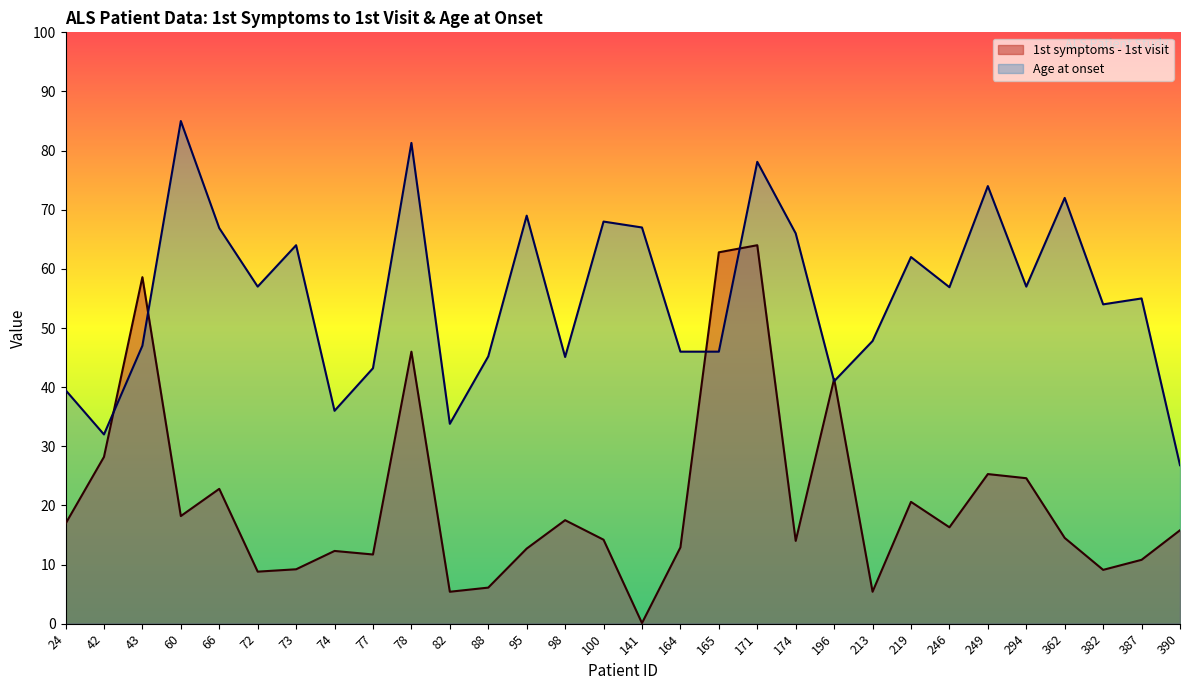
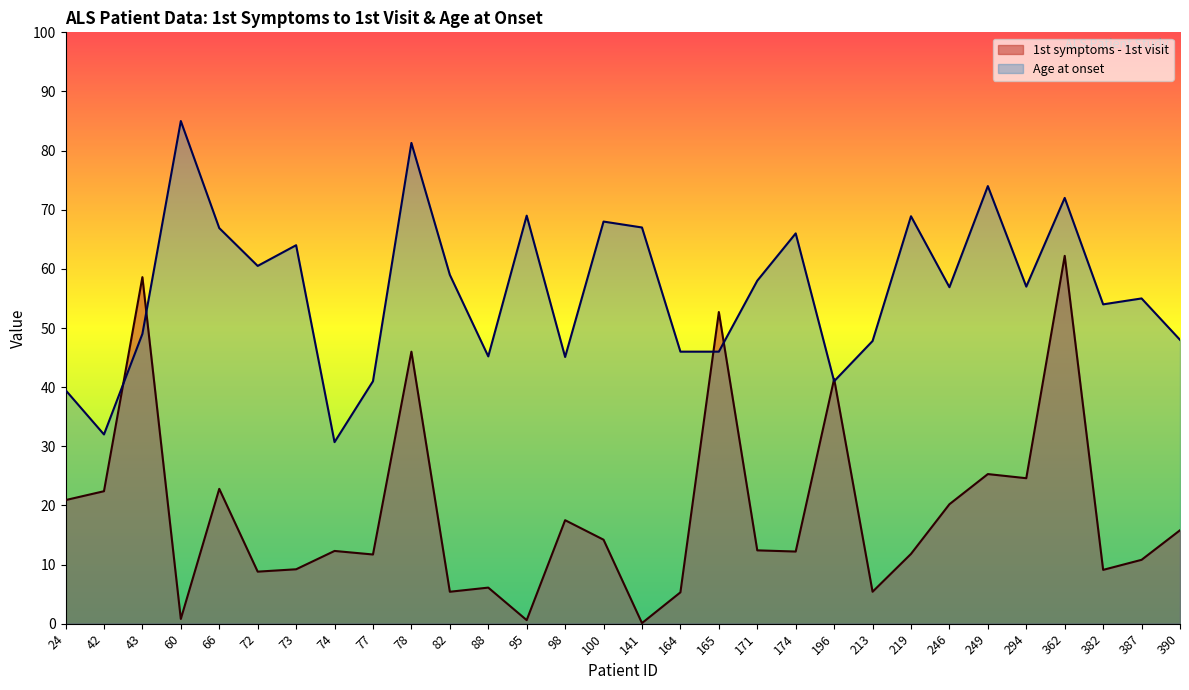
  {
    "1st symptoms - 1st visit": {
-     "24": 17,
-     "42": 28,
+     "24": 21,
+     "42": 22,
      "43": 59,
-     "60": 18,
+     "60": 1,
      "66": 23,
      "72": 9,
      "73": 9,
      "74": 12,
      "77": 12,
      "78": 46,
      "82": 5,
      "88": 6,
-     "95": 13,
+     "95": 1,
      "98": 18,
      "100": 14,
      "141": 0,
-     "164": 13,
-     "165": 63,
-     "171": 64,
-     "174": 14,
+     "164": 5,
+     "165": 53,
+     "171": 12,
+     "174": 12,
      "213": 5,
-     "219": 21,
-     "246": 16,
+     "219": 12,
+     "246": 20,
      "249": 25,
      "294": 25,
-     "362": 15,
+     "362": 62,
      "382": 9,
      "387": 11,
      "390": 16
    },
    "Age at onset": {
      "24": 40,
      "42": 32,
-     "43": 47,
+     "43": 49,
      "60": 85,
      "66": 67,
-     "72": 57,
+     "72": 61,
      "73": 64,
-     "74": 36,
-     "77": 43,
+     "74": 31,
+     "77": 41,
      "78": 81,
-     "82": 34,
+     "82": 59,
      "88": 45,
      "95": 69,
      "98": 45,
      "100": 68,
      "141": 67,
      "164": 46,
      "165": 46,
-     "171": 78,
+     "171": 58,
      "174": 66,
      "213": 48,
-     "219": 62,
+     "219": 69,
      "246": 57,
      "249": 74,
      "294": 57,
      "362": 72,
      "382": 54,
      "387": 55,
-     "390": 27
+     "390": 48
    }
  }
